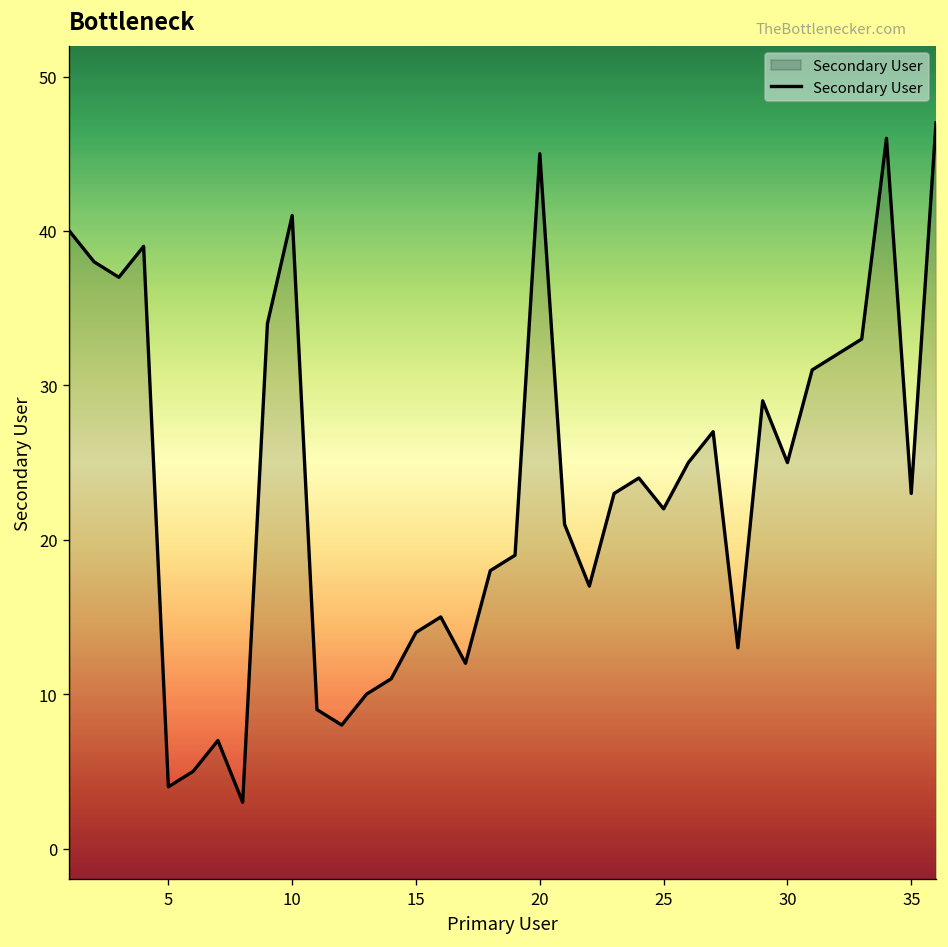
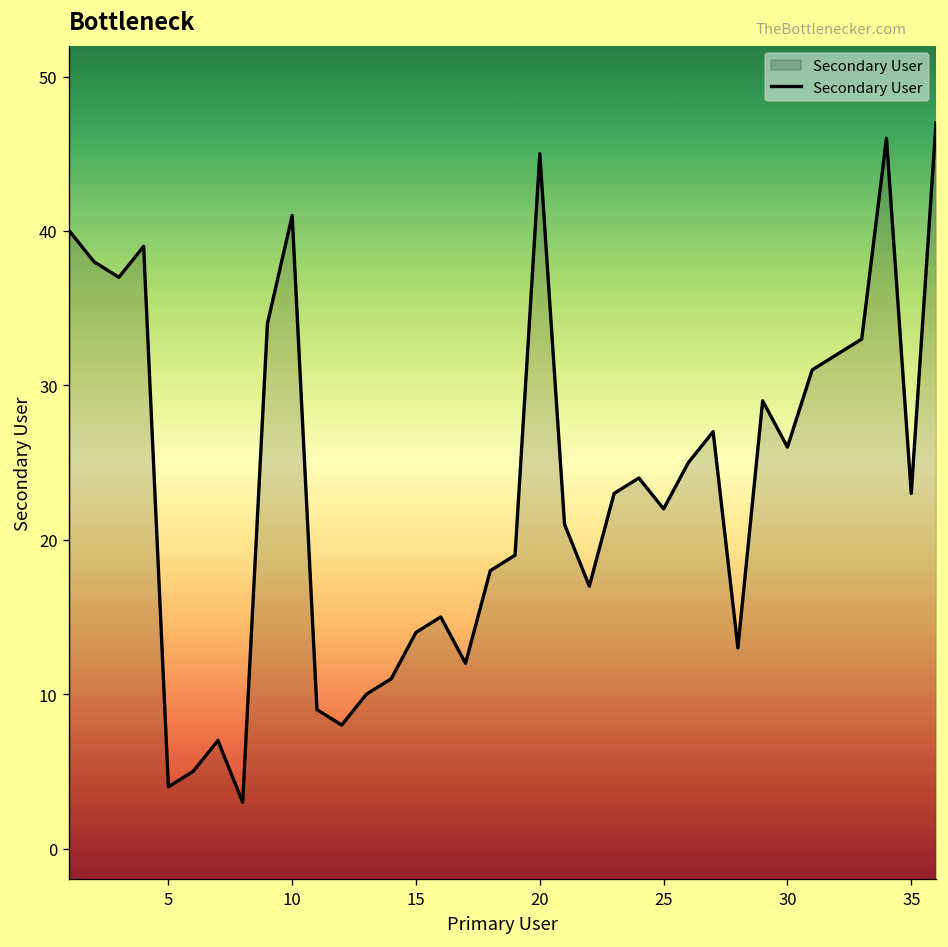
  {
    "5": 4,
    "10": 41,
    "15": 14,
    "20": 45,
    "25": 22,
-   "30": 25,
+   "30": 26,
    "35": 23
  }
